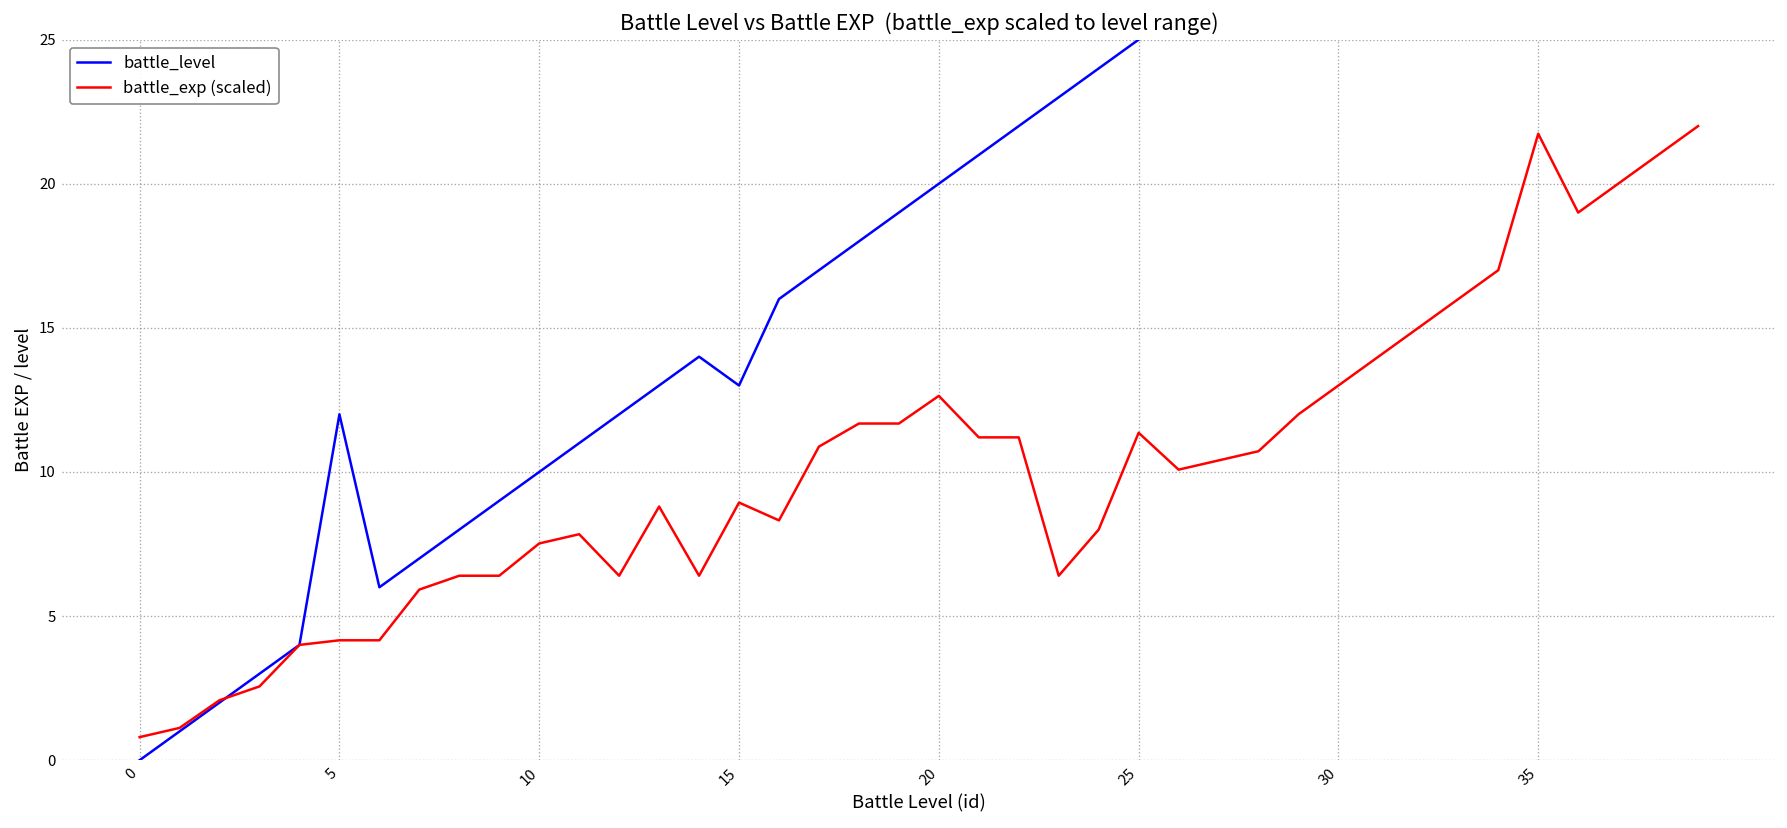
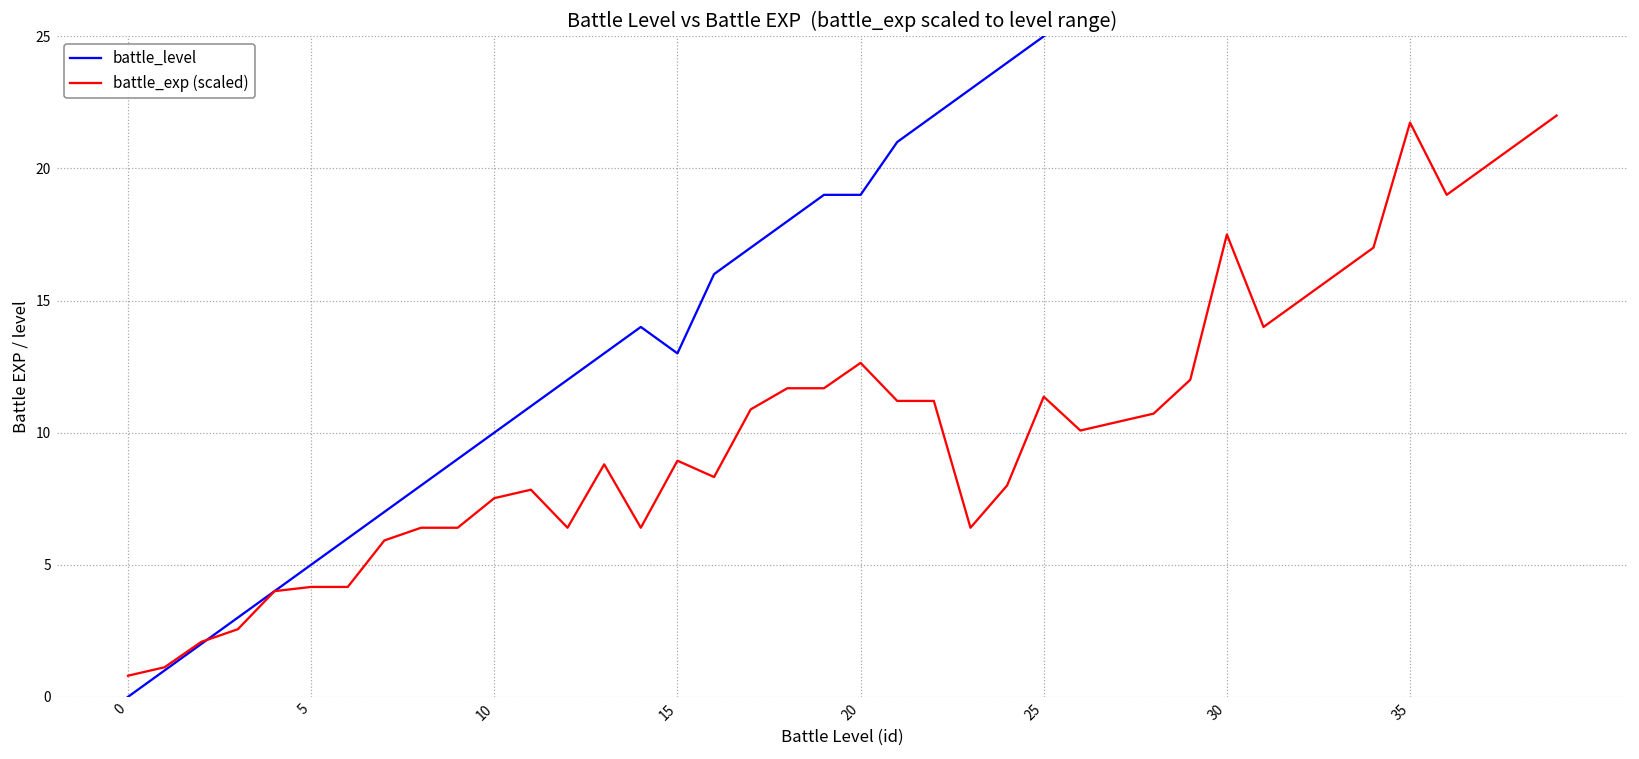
  {
    "battle_level": {
      "0": 0,
-     "5": 12,
+     "5": 5,
      "10": 10,
      "15": 13,
-     "20": 20,
+     "20": 19,
      "25": 25
    },
    "battle_exp (scaled)": {
      "0": 0.8,
      "5": 4.2,
      "10": 7.5,
      "15": 8.9,
      "20": 12.6,
      "25": 11.4,
-     "30": 13.0,
+     "30": 17.5,
      "35": 21.7
    }
  }
